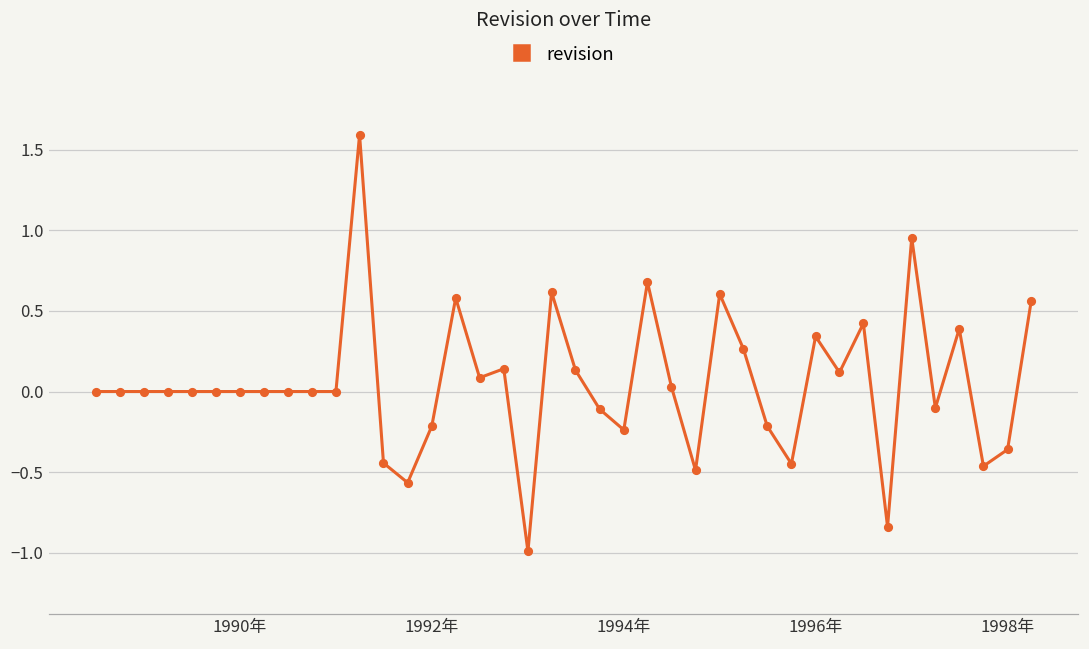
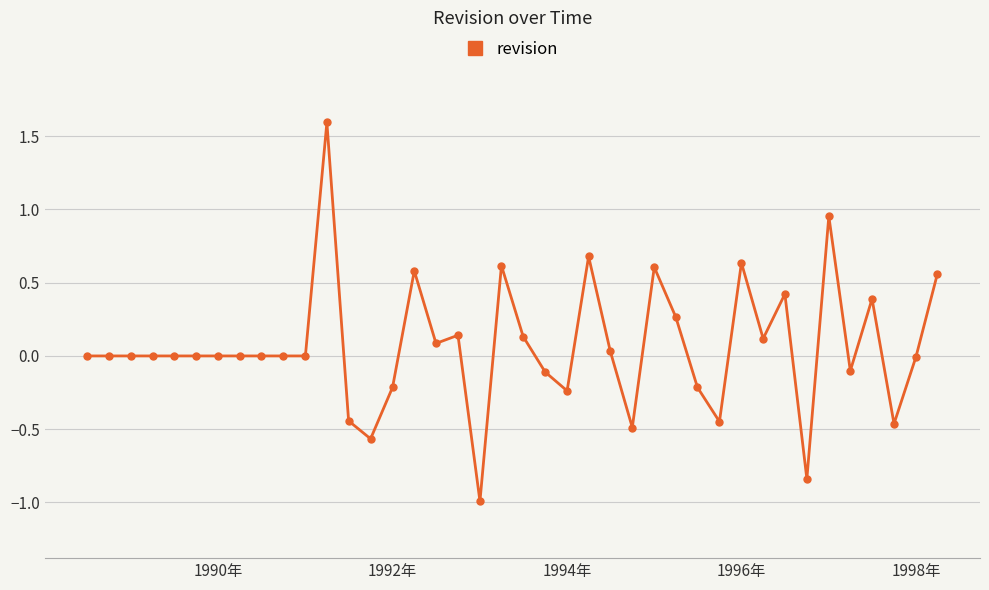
  {
    "1990年": 0.00,
    "1992年": -0.21,
    "1994年": -0.24,
-   "1996年": 0.34,
-   "1998年": -0.36
+   "1996年": 0.64,
+   "1998年": -0.01
  }
